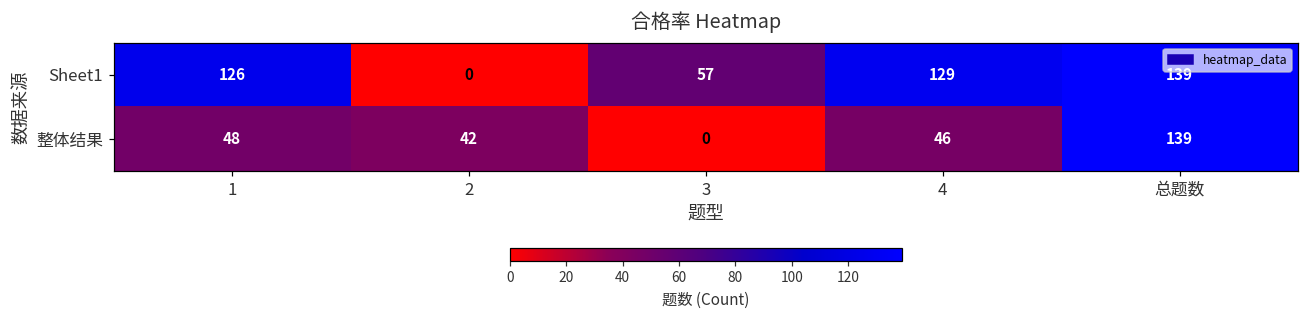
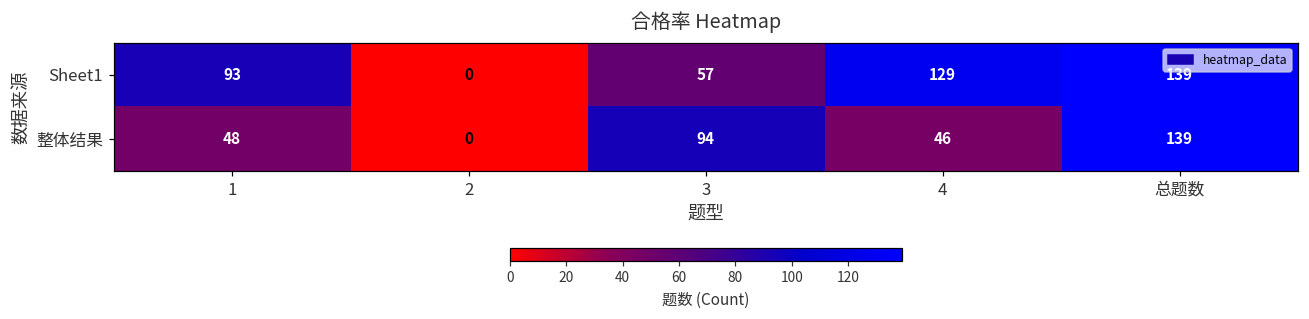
  {
    "Sheet1": {
-     "1": 126,
+     "1": 93,
      "2": 0,
      "3": 57,
      "4": 129
    },
    "整体结果": {
      "1": 48,
-     "2": 42,
-     "3": 0,
+     "2": 0,
+     "3": 94,
      "4": 46,
      "总题数": 139
    }
  }
